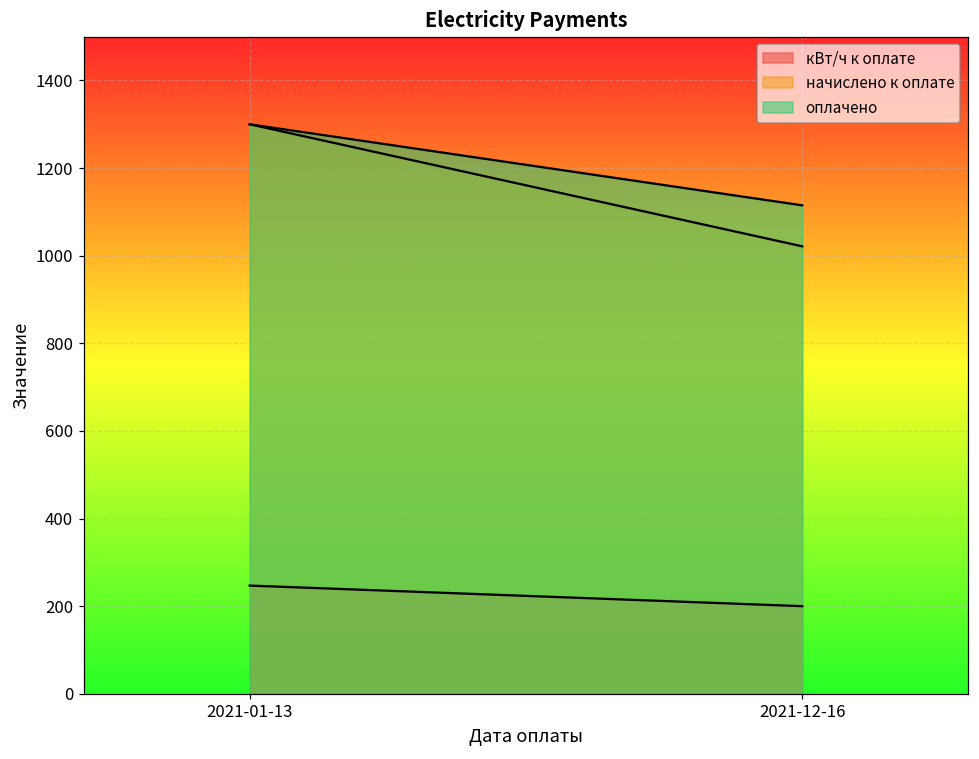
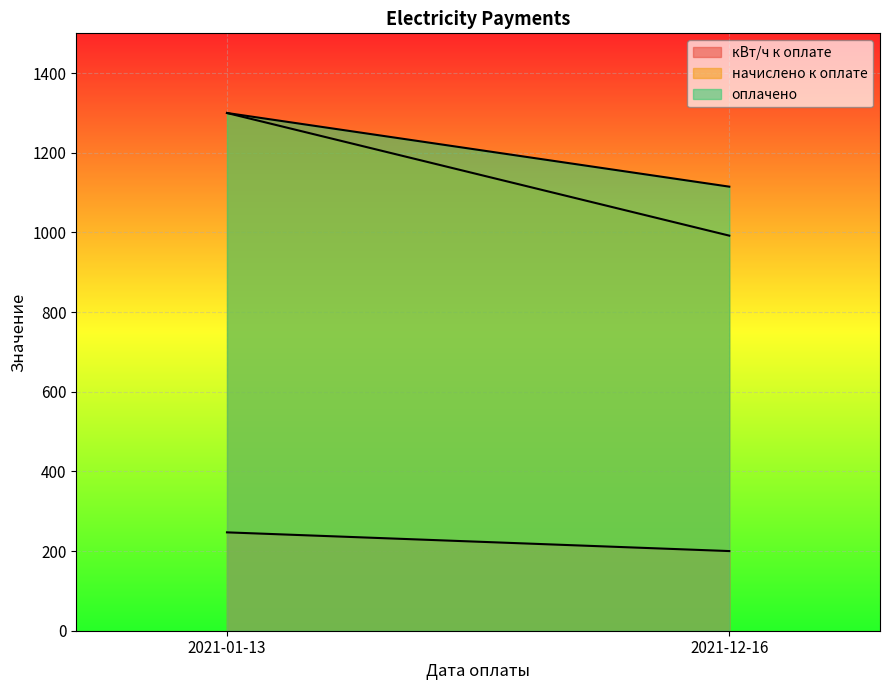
  {
    "кВт/ч к оплате": {
      "2021-01-13": 250,
      "2021-12-16": 200
    },
    "начислено к оплате": {
-     "2021-12-16": 1020
+     "2021-12-16": 990
    },
    "оплачено": {
      "2021-12-16": 1120
    }
  }
